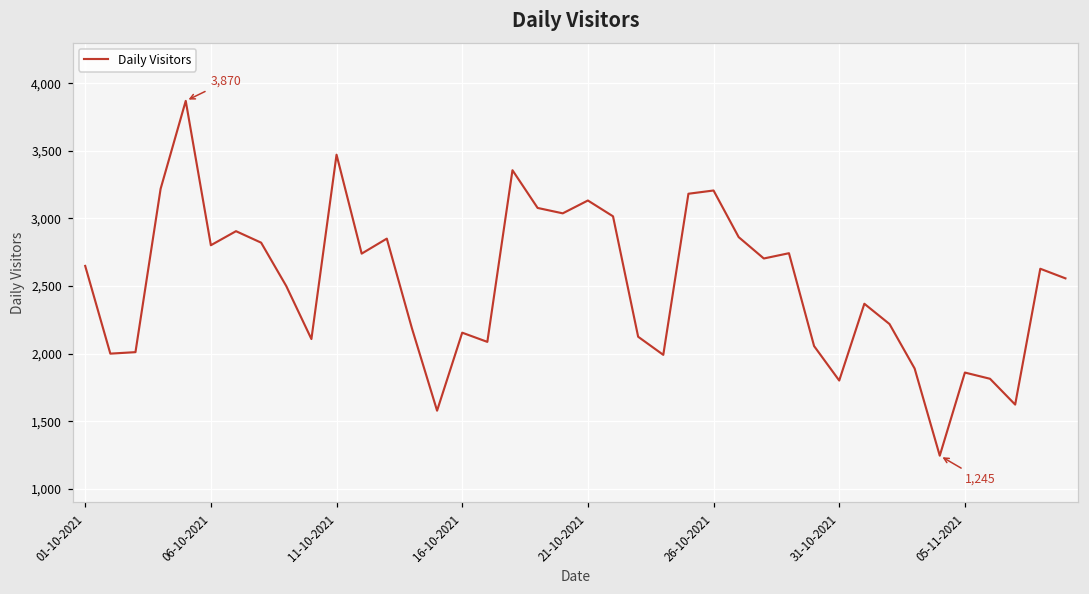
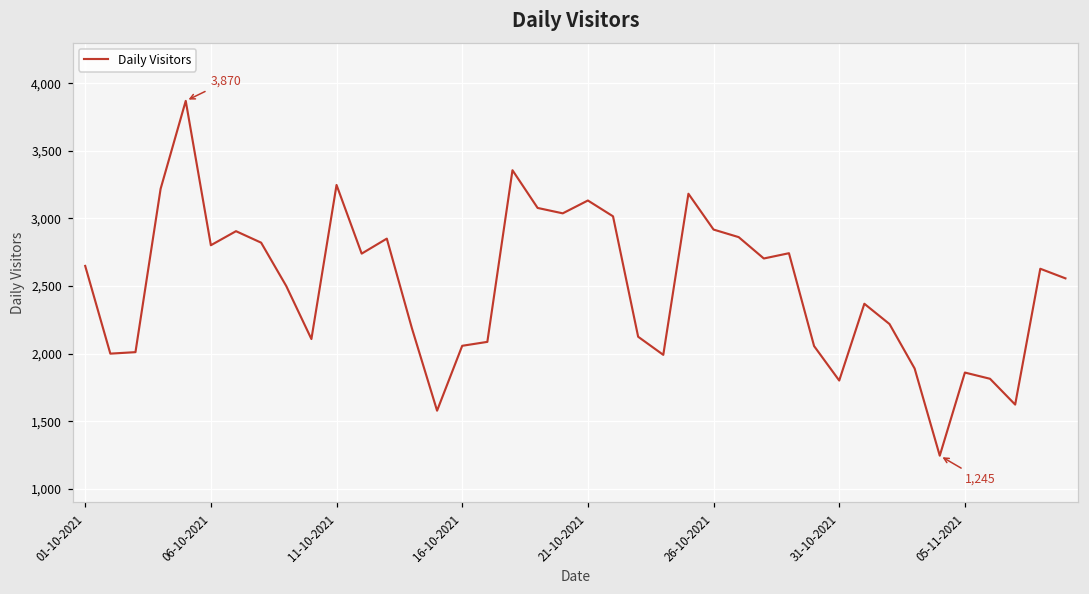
  {
    "01-10-2021": "2,650",
    "06-10-2021": "2,800",
-   "11-10-2021": "3,470",
-   "16-10-2021": "2,160",
+   "11-10-2021": "3,250",
+   "16-10-2021": "2,060",
    "21-10-2021": "3,130",
-   "26-10-2021": "3,210",
+   "26-10-2021": "2,920",
    "31-10-2021": "1,800",
    "05-11-2021": "1,860"
  }
